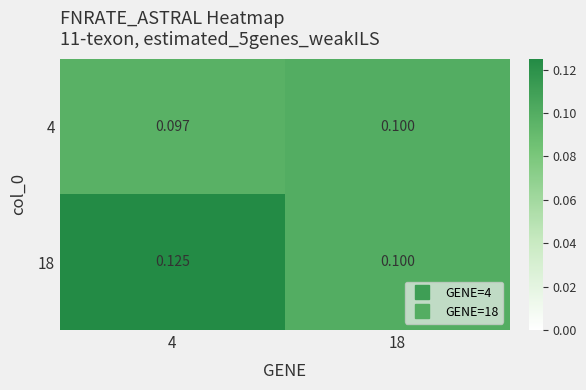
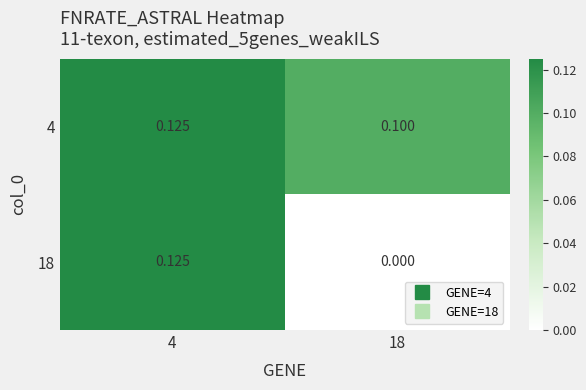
  {
    "4": {
-     "4": 0.097,
+     "4": 0.125,
      "18": 0.100
    },
    "18": {
      "4": 0.125,
-     "18": 0.100
+     "18": 0.000
    }
  }
